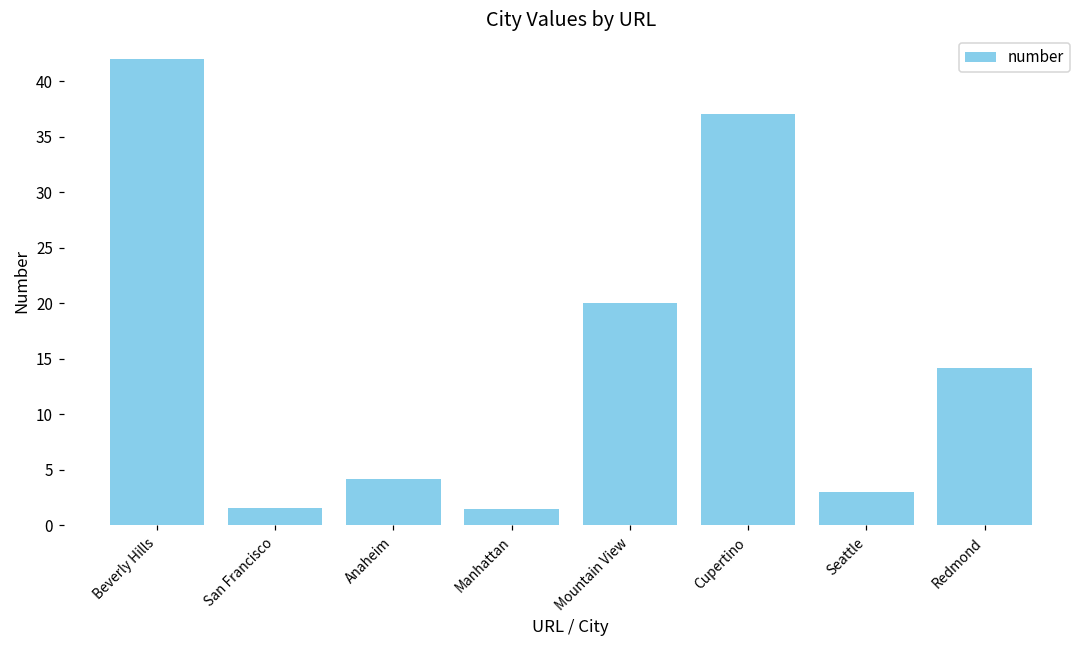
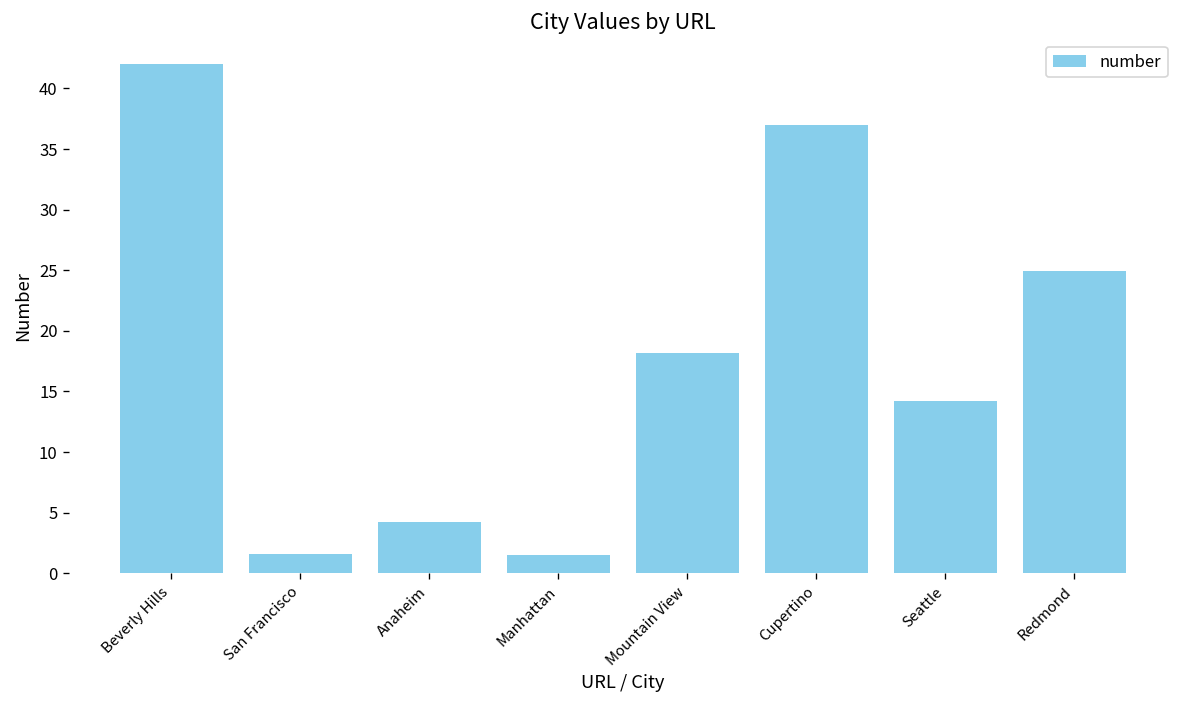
  {
    "Beverly Hills": 42.0,
    "San Francisco": 1.6,
    "Anaheim": 4.2,
    "Manhattan": 1.5,
-   "Mountain View": 20.0,
+   "Mountain View": 18.2,
    "Cupertino": 37.0,
-   "Seattle": 3.0,
-   "Redmond": 14.2
+   "Seattle": 14.2,
+   "Redmond": 24.9
  }
